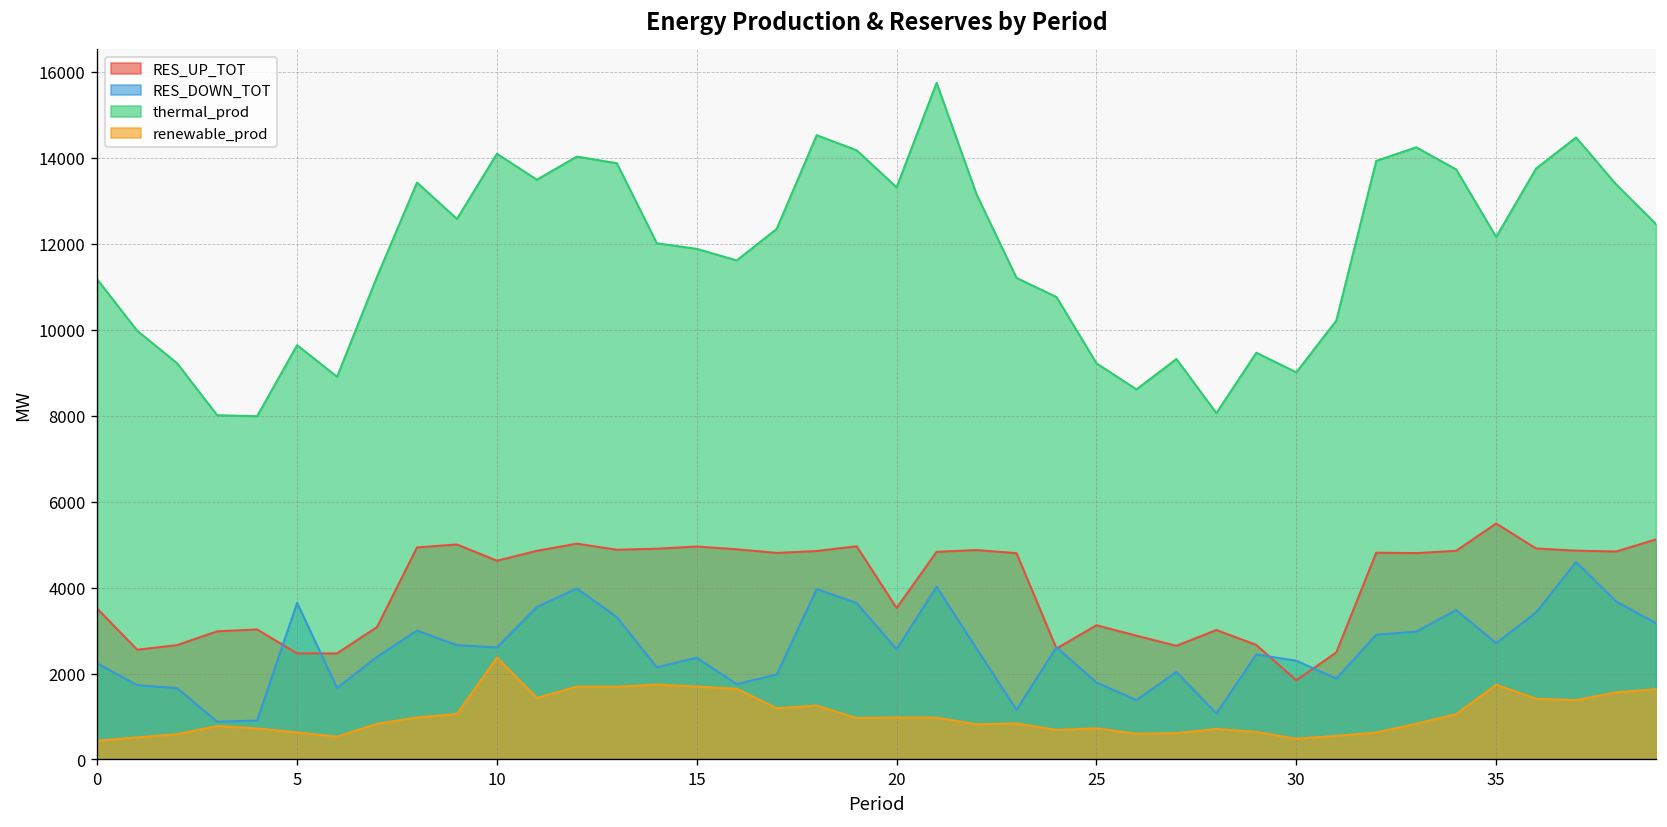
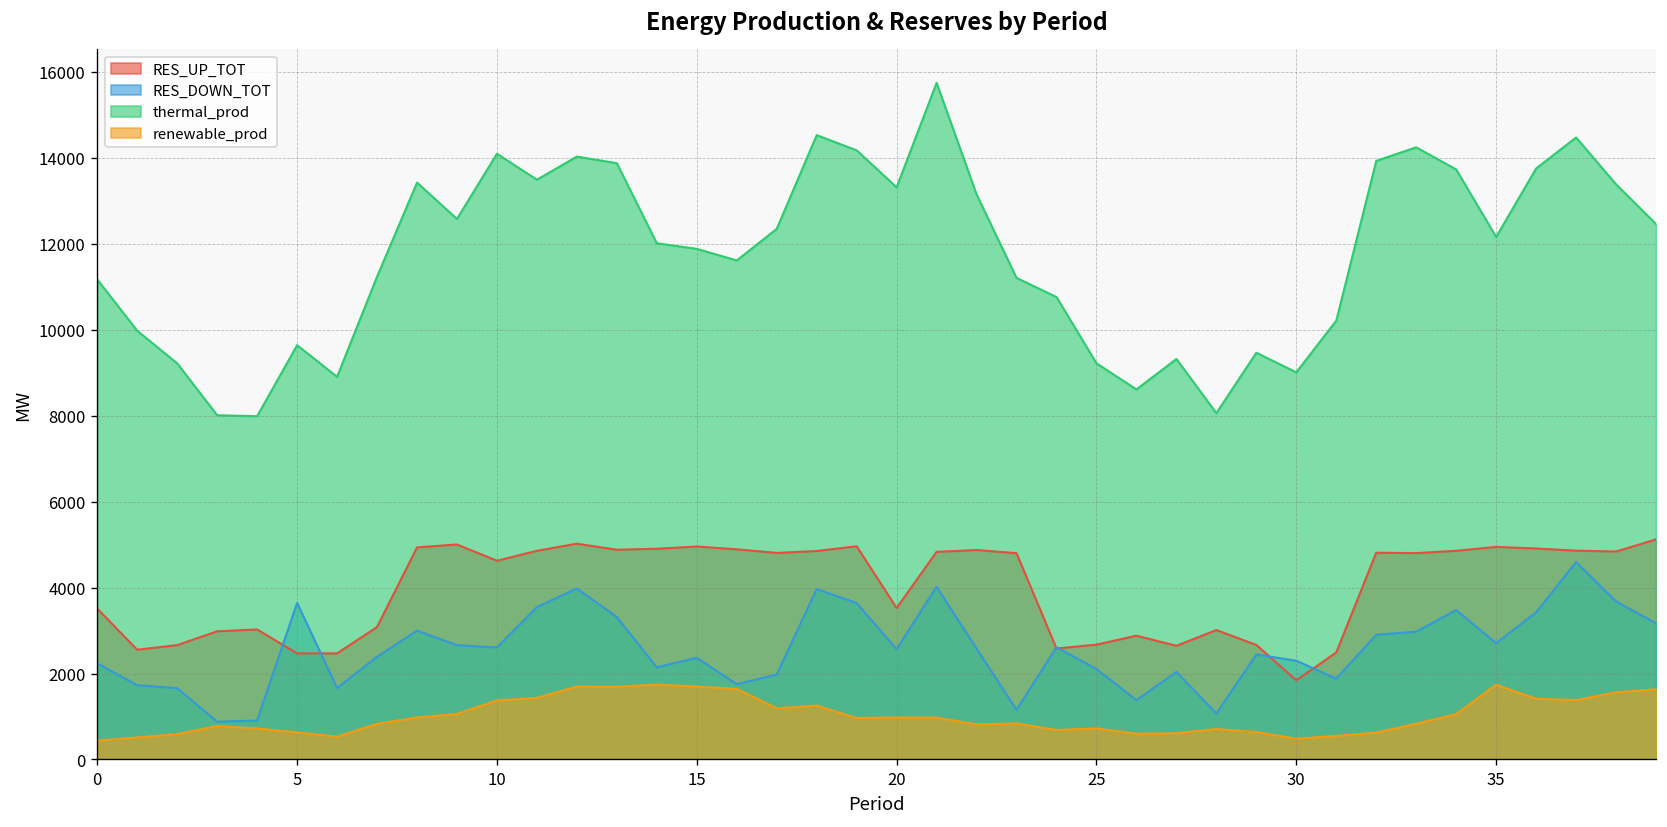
  {
    "RES_UP_TOT": {
      "0": 3500,
      "5": 2500,
      "10": 4600,
      "15": 5000,
      "20": 3500,
-     "25": 3100,
+     "25": 2700,
      "30": 1800,
-     "35": 5500
+     "35": 4900
    },
    "RES_DOWN_TOT": {
      "0": 2200,
      "5": 3600,
      "10": 2600,
      "15": 2400,
      "20": 2600,
-     "25": 1800,
+     "25": 2100,
      "30": 2300,
      "35": 2700
    },
    "thermal_prod": {
      "0": 11200,
      "5": 9600,
      "10": 14100,
      "15": 11900,
      "20": 13300,
      "25": 9200,
      "30": 9000,
      "35": 12200
    },
    "renewable_prod": {
      "0": 400,
      "5": 600,
-     "10": 2400,
+     "10": 1400,
      "15": 1700,
      "20": 1000,
      "25": 700,
      "30": 500,
      "35": 1700
    }
  }
